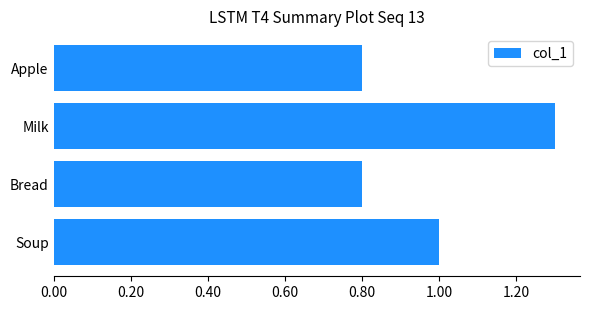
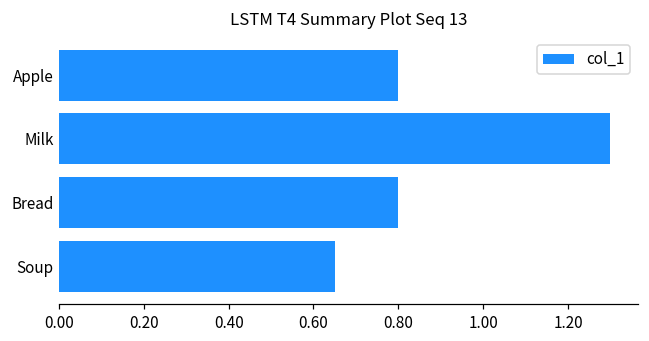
  {
    "Apple": 0.80,
    "Milk": 1.30,
    "Bread": 0.80,
-   "Soup": 1.00
+   "Soup": 0.65
  }
